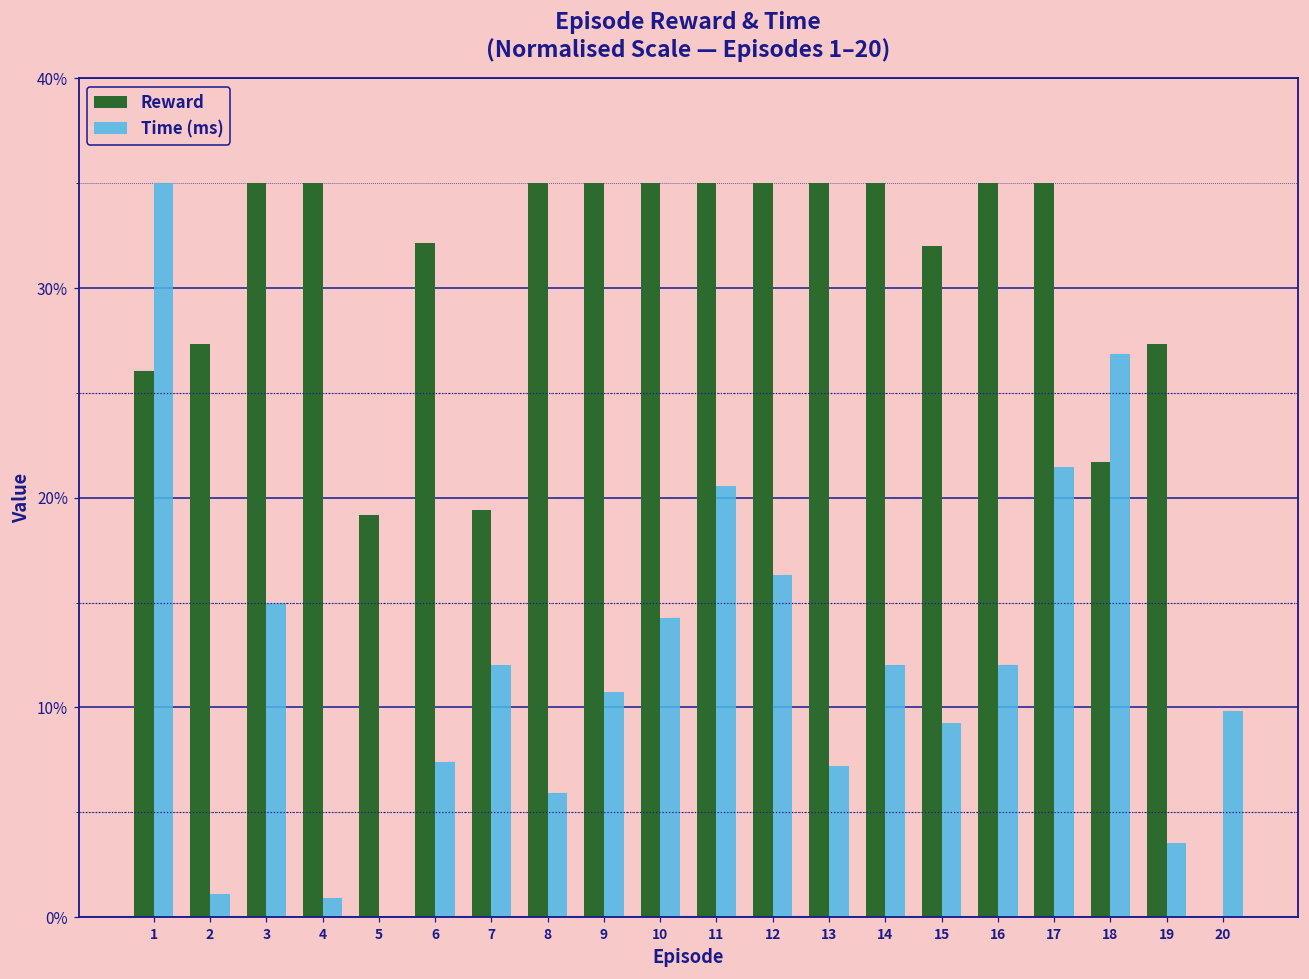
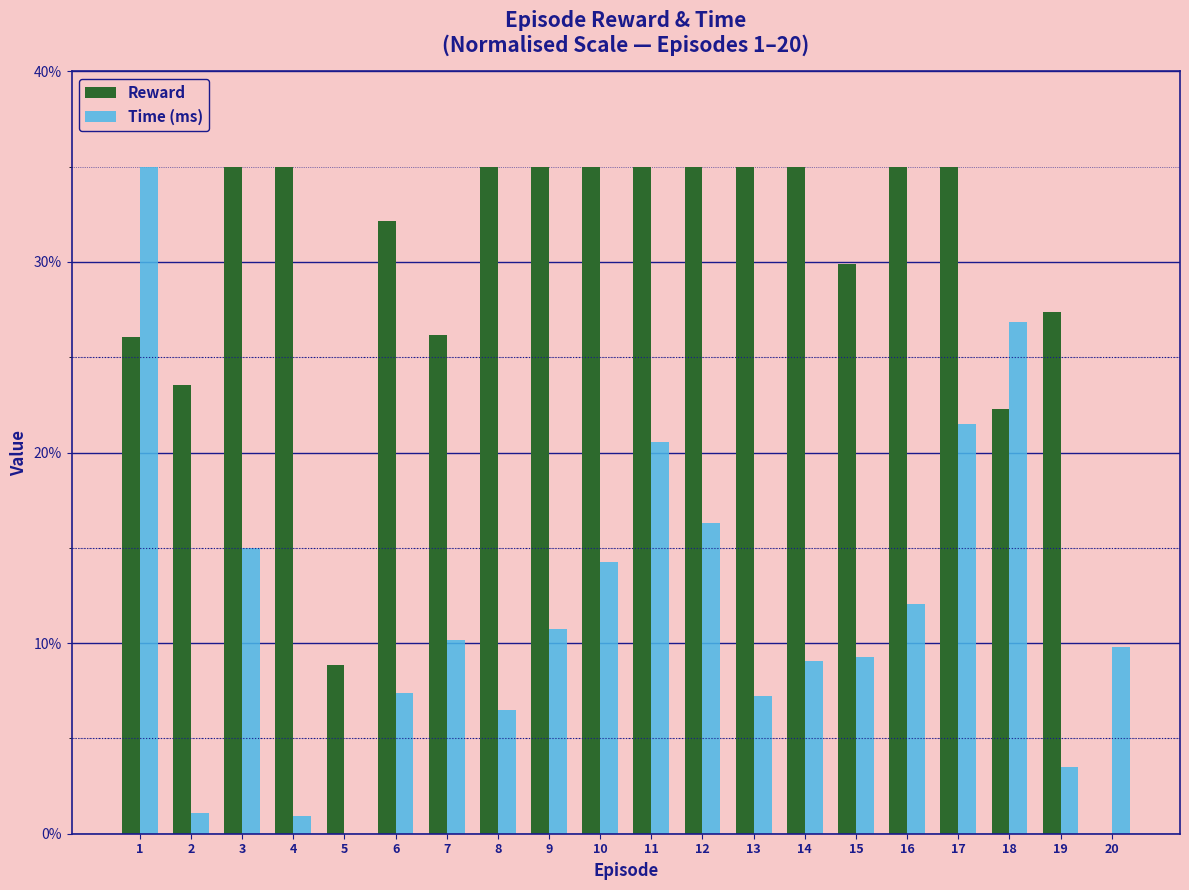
  {
    "Reward": {
      "1": "26.1%",
-     "2": "27.4%",
+     "2": "23.6%",
      "3": "35.0%",
      "4": "35.0%",
-     "5": "19.2%",
+     "5": "8.8%",
      "6": "32.1%",
-     "7": "19.4%",
+     "7": "26.1%",
      "8": "35.0%",
      "9": "35.0%",
      "10": "35.0%",
      "11": "35.0%",
      "12": "35.0%",
      "13": "35.0%",
      "14": "35.0%",
-     "15": "32.0%",
+     "15": "29.9%",
      "16": "35.0%",
      "17": "35.0%",
-     "18": "21.7%",
+     "18": "22.3%",
      "19": "27.4%",
      "20": "0.0%"
    },
    "Time (ms)": {
      "1": "35.0%",
      "2": "1.1%",
      "3": "15.0%",
      "4": "0.9%",
      "5": "0.0%",
      "6": "7.4%",
-     "7": "12.0%",
-     "8": "5.9%",
+     "7": "10.2%",
+     "8": "6.5%",
      "9": "10.7%",
      "10": "14.3%",
      "11": "20.6%",
      "12": "16.3%",
      "13": "7.2%",
-     "14": "12.0%",
+     "14": "9.1%",
      "15": "9.3%",
      "16": "12.0%",
      "17": "21.5%",
      "18": "26.9%",
      "19": "3.5%",
      "20": "9.8%"
    }
  }
